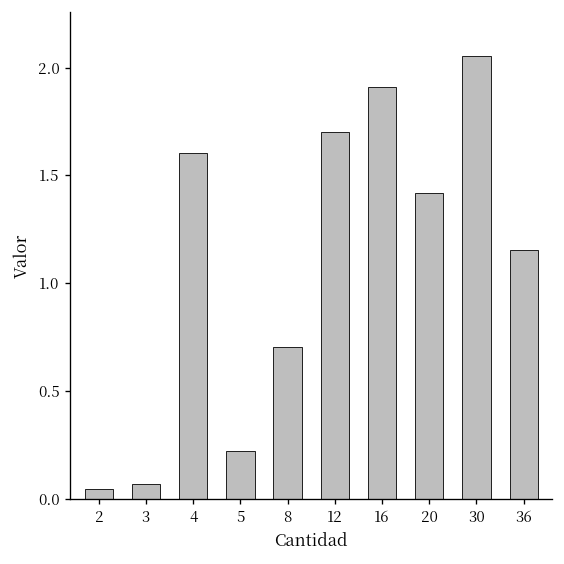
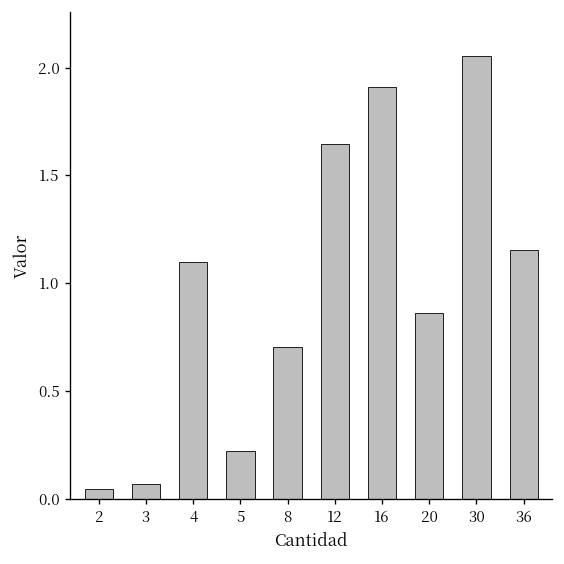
  {
    "2": 0.05,
    "3": 0.07,
-   "4": 1.60,
+   "4": 1.10,
    "5": 0.22,
    "8": 0.70,
-   "12": 1.70,
+   "12": 1.65,
    "16": 1.91,
-   "20": 1.42,
+   "20": 0.86,
    "30": 2.05,
    "36": 1.16
  }
